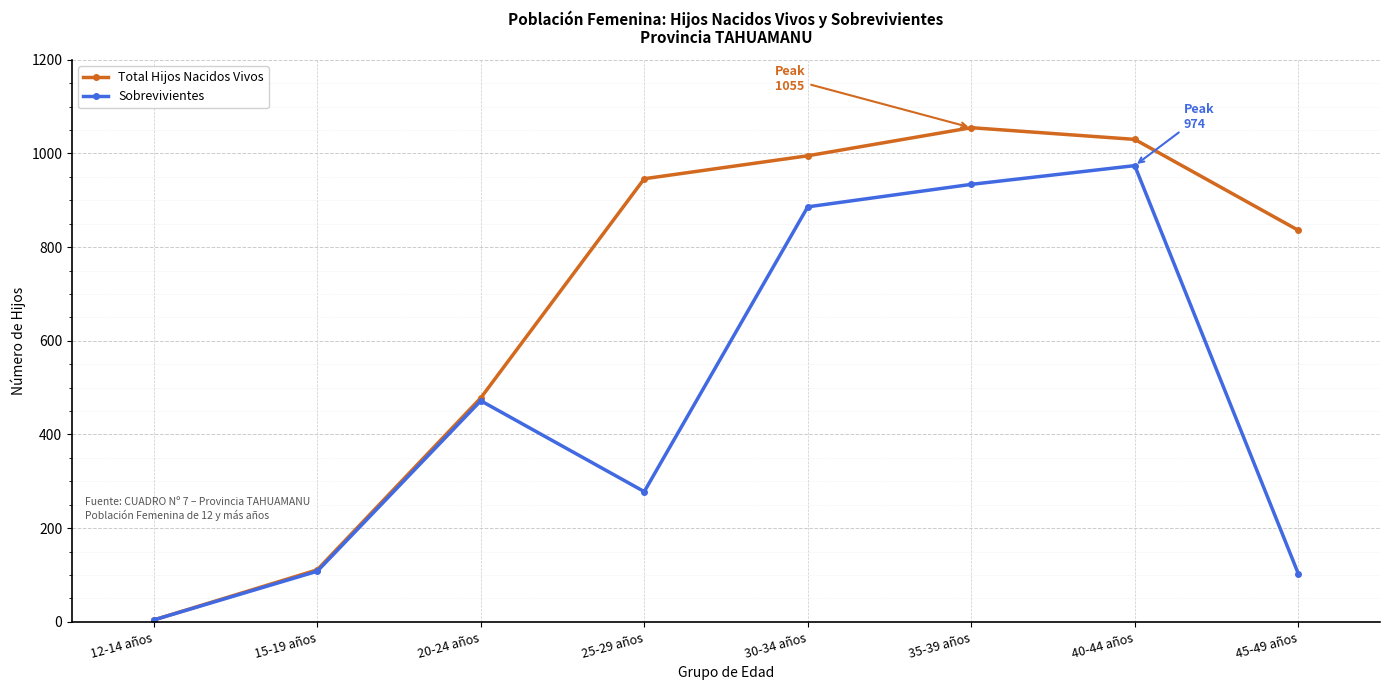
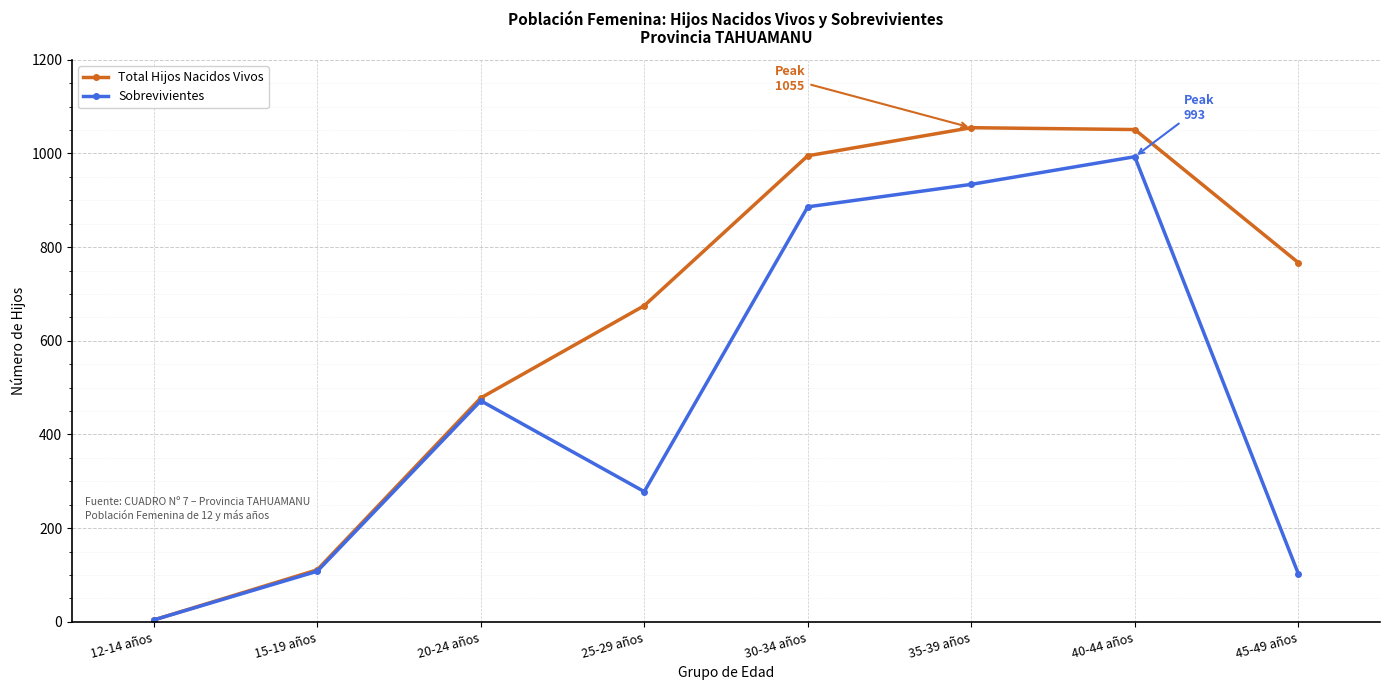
  {
    "Total Hijos Nacidos Vivos": {
      "20-24 años": 480,
-     "25-29 años": 950,
+     "25-29 años": 680,
      "30-34 años": 1000,
-     "40-44 años": 1030,
-     "45-49 años": 840
+     "40-44 años": 1050,
+     "45-49 años": 770
    },
    "Sobrevivientes": {
-     "40-44 años": 974
+     "40-44 años": 993
    }
  }
